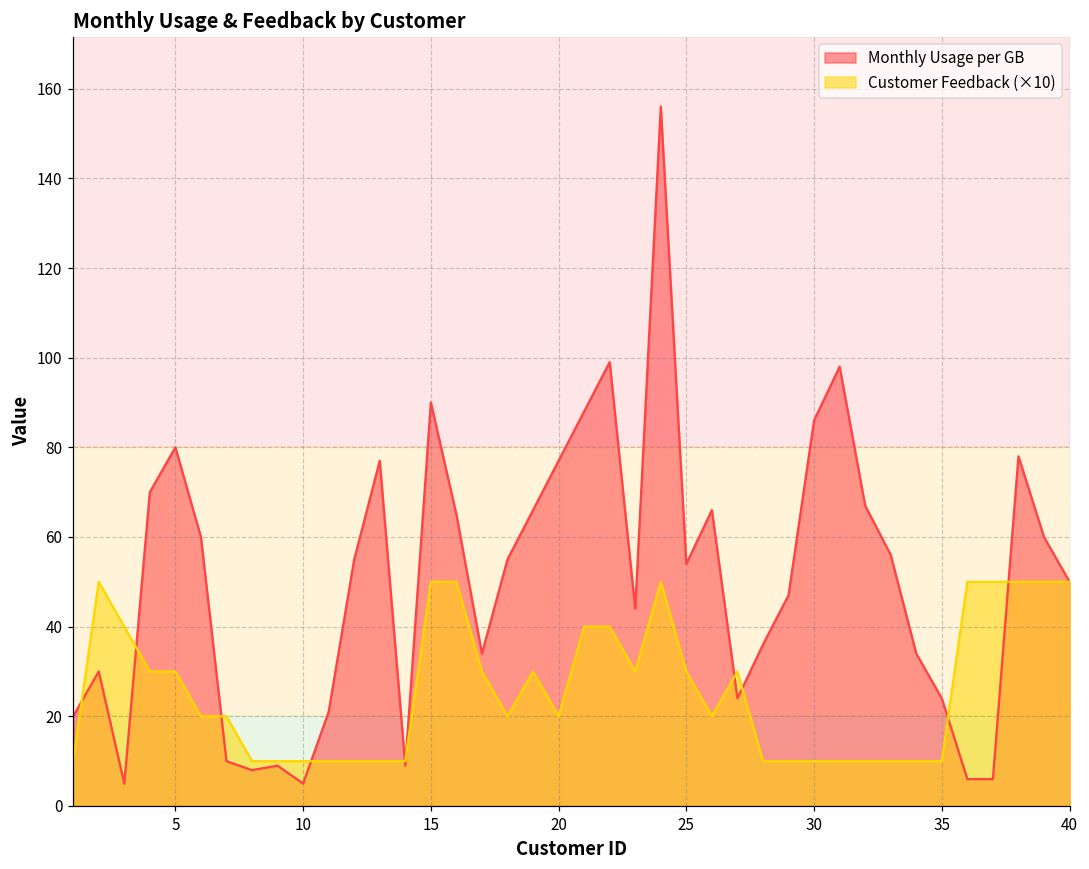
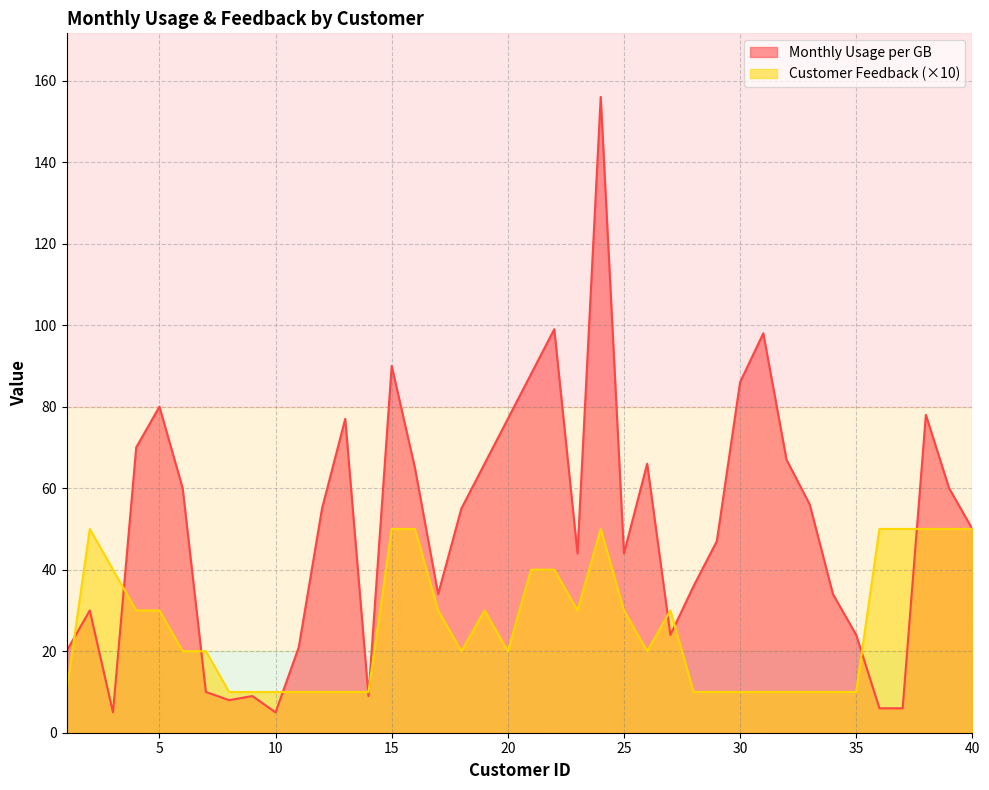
  {
    "Monthly Usage per GB": {
      "5": 80,
      "10": 5,
      "15": 90,
      "20": 77,
-     "25": 54,
+     "25": 44,
      "30": 86,
      "35": 24
    },
    "Customer Feedback (×10)": {
      "5": 30,
      "10": 10,
      "15": 50,
      "20": 20,
      "25": 30,
      "30": 10,
      "35": 10
    }
  }
